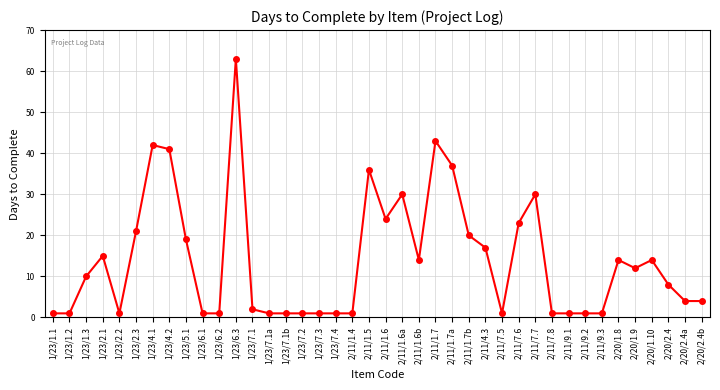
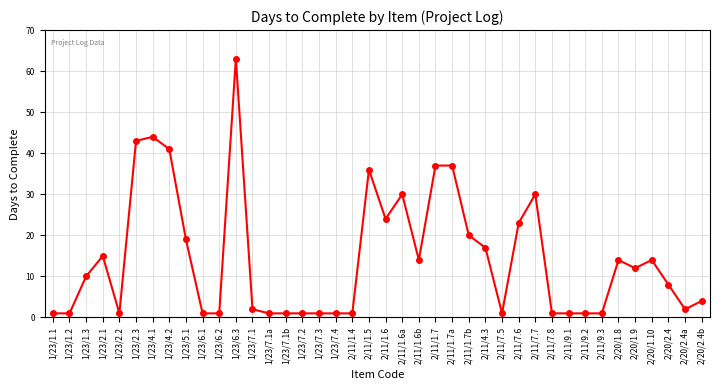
  {
    "1/23/1.1": 1,
    "1/23/1.2": 1,
    "1/23/1.3": 10,
    "1/23/2.1": 15,
    "1/23/2.2": 1,
-   "1/23/2.3": 21,
-   "1/23/4.1": 42,
+   "1/23/2.3": 43,
+   "1/23/4.1": 44,
    "1/23/4.2": 41,
    "1/23/5.1": 19,
    "1/23/6.1": 1,
    "1/23/6.2": 1,
    "1/23/6.3": 63,
    "1/23/7.1": 2,
    "1/23/7.1a": 1,
    "1/23/7.1b": 1,
    "1/23/7.2": 1,
    "1/23/7.3": 1,
    "1/23/7.4": 1,
    "2/11/1.4": 1,
    "2/11/1.5": 36,
    "2/11/1.6": 24,
    "2/11/1.6a": 30,
    "2/11/1.6b": 14,
-   "2/11/1.7": 43,
+   "2/11/1.7": 37,
    "2/11/1.7a": 37,
    "2/11/1.7b": 20,
    "2/11/4.3": 17,
    "2/11/7.5": 1,
    "2/11/7.6": 23,
    "2/11/7.7": 30,
    "2/11/7.8": 1,
    "2/11/9.1": 1,
    "2/11/9.2": 1,
    "2/11/9.3": 1,
    "2/20/1.8": 14,
    "2/20/1.9": 12,
    "2/20/1.10": 14,
    "2/20/2.4": 8,
-   "2/20/2.4a": 4,
+   "2/20/2.4a": 2,
    "2/20/2.4b": 4
  }
